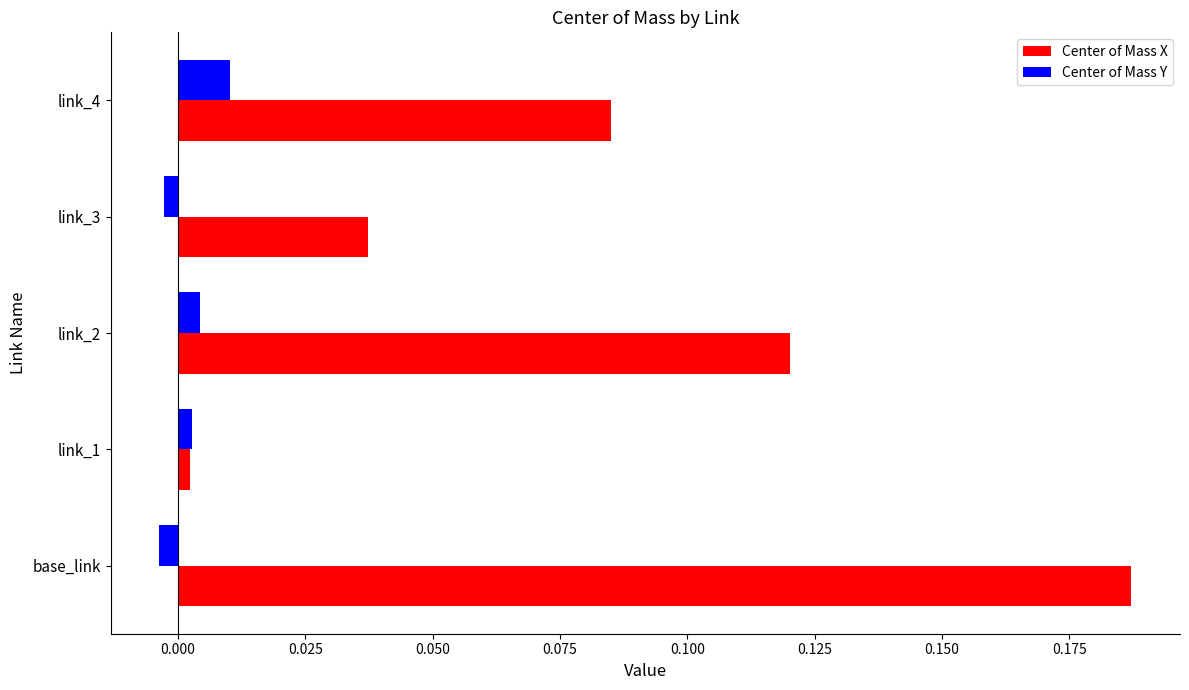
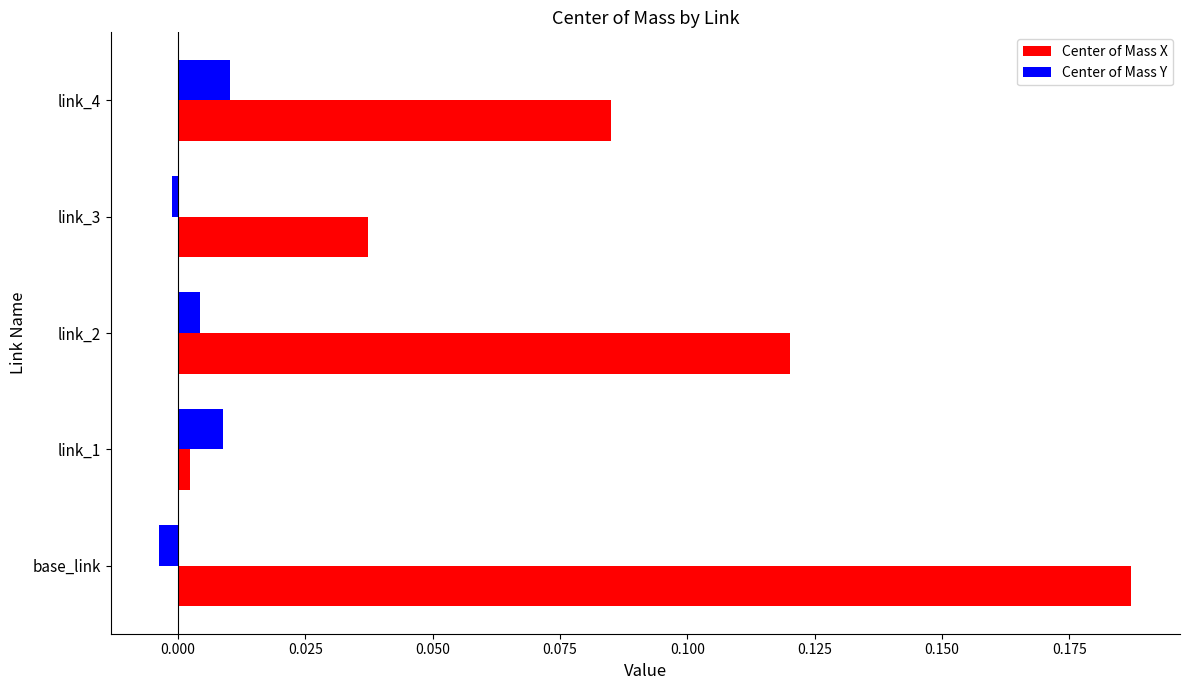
  {
    "Center of Mass X": {
      "link_4": 0.085,
      "link_3": 0.037,
      "link_2": 0.120,
      "link_1": 0.002,
      "base_link": 0.187
    },
    "Center of Mass Y": {
      "link_4": 0.010,
-     "link_3": -0.003,
+     "link_3": -0.001,
      "link_2": 0.004,
-     "link_1": 0.003,
+     "link_1": 0.009,
      "base_link": -0.004
    }
  }
